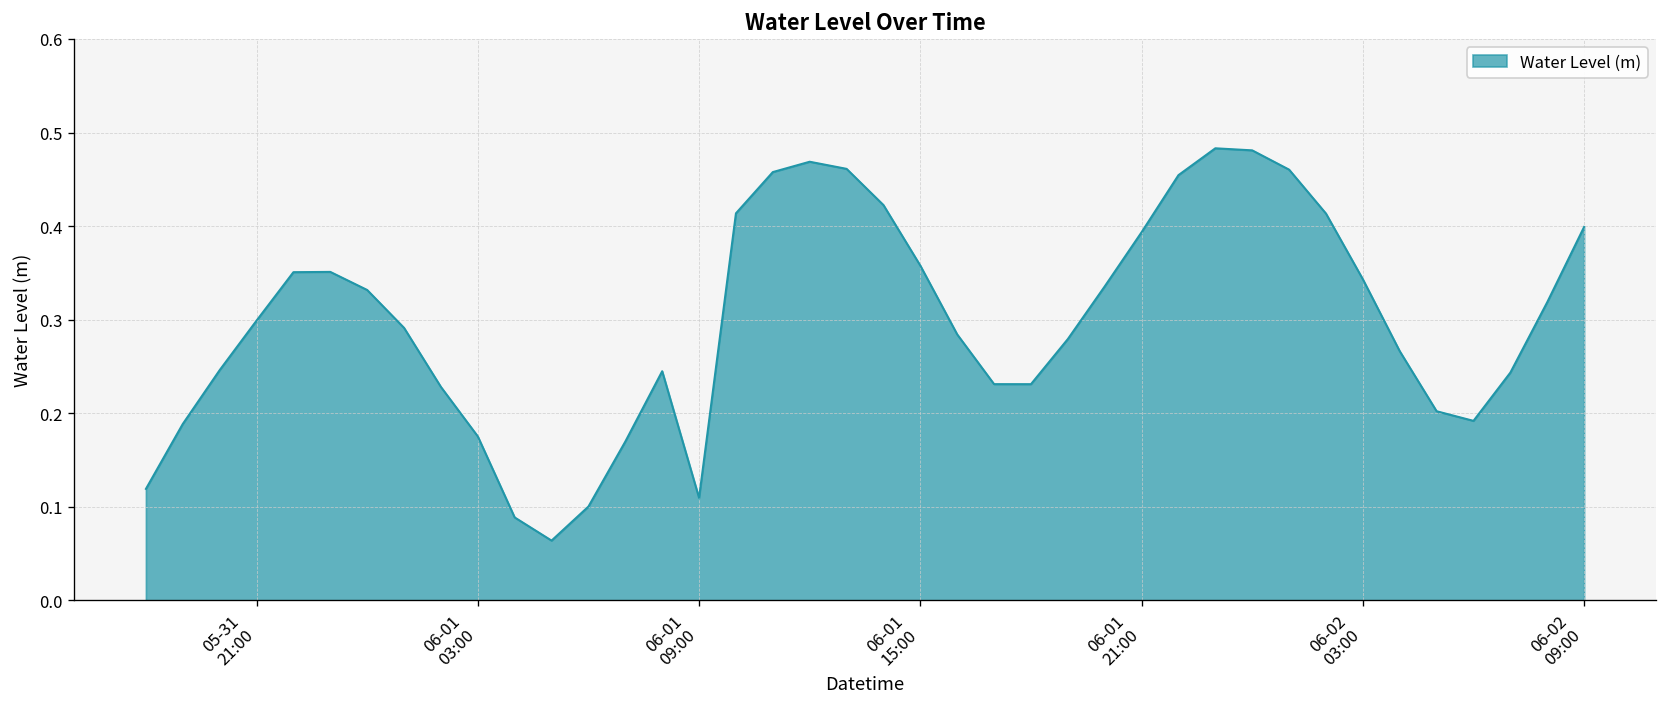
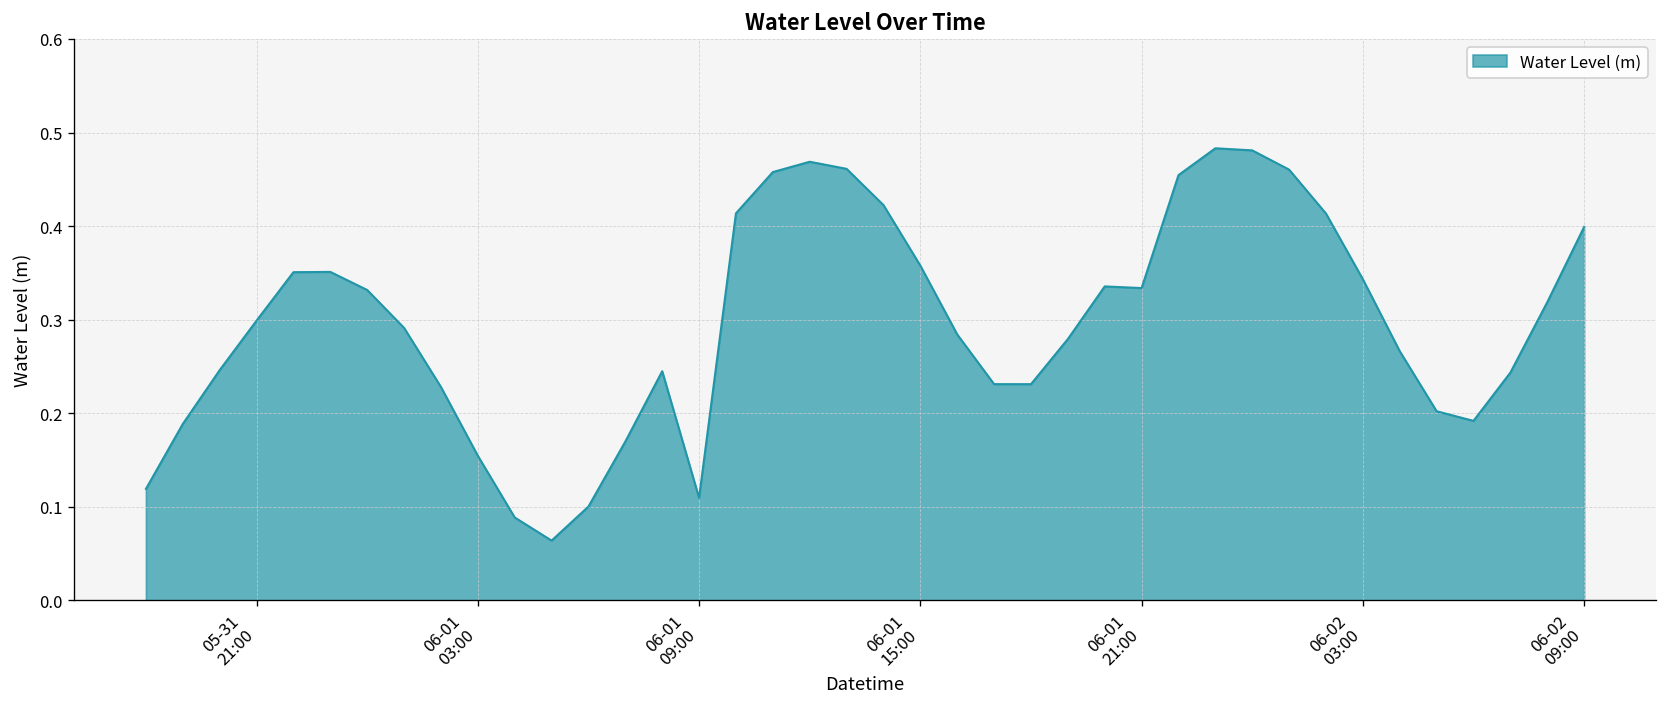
  {
    "05-31 21:00": 0.30,
-   "06-01 03:00": 0.18,
+   "06-01 03:00": 0.15,
    "06-01 09:00": 0.11,
    "06-01 15:00": 0.36,
-   "06-01 21:00": 0.39,
+   "06-01 21:00": 0.33,
    "06-02 03:00": 0.34,
    "06-02 09:00": 0.40
  }
